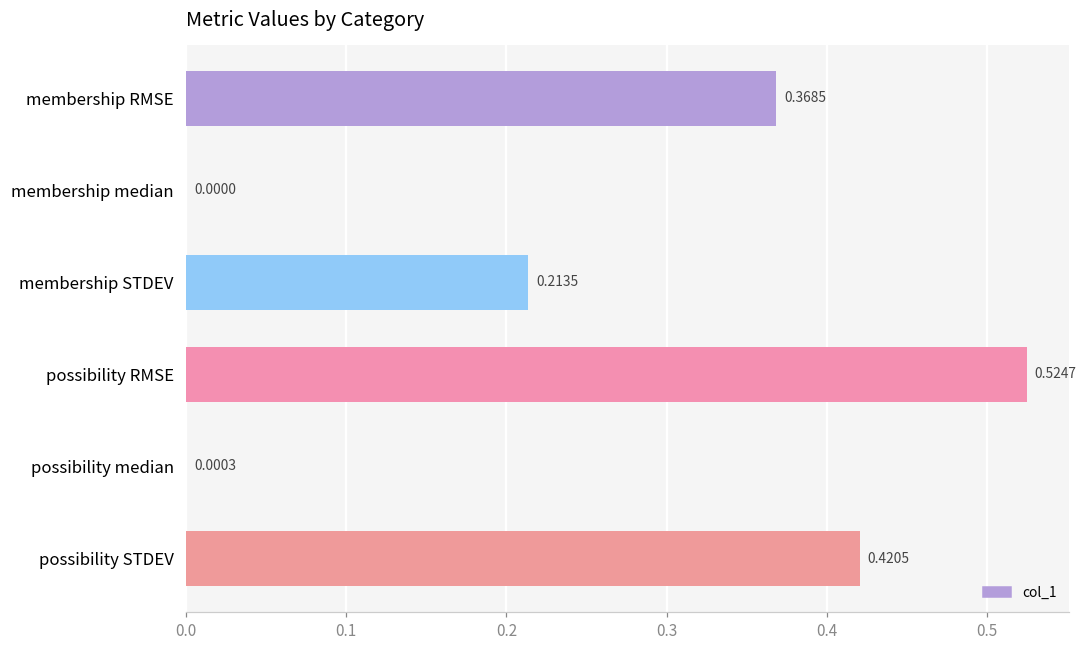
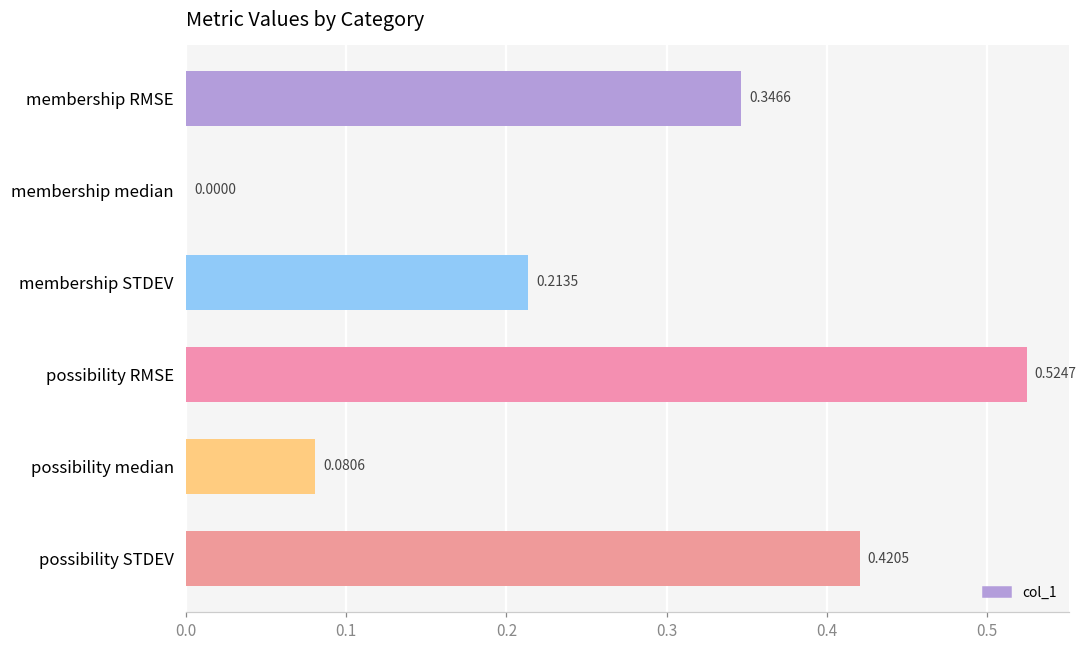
  {
-   "membership RMSE": 0.3685,
+   "membership RMSE": 0.3466,
    "membership median": 0.0000,
    "membership STDEV": 0.2135,
    "possibility RMSE": 0.5247,
-   "possibility median": 0.0003,
+   "possibility median": 0.0806,
    "possibility STDEV": 0.4205
  }
